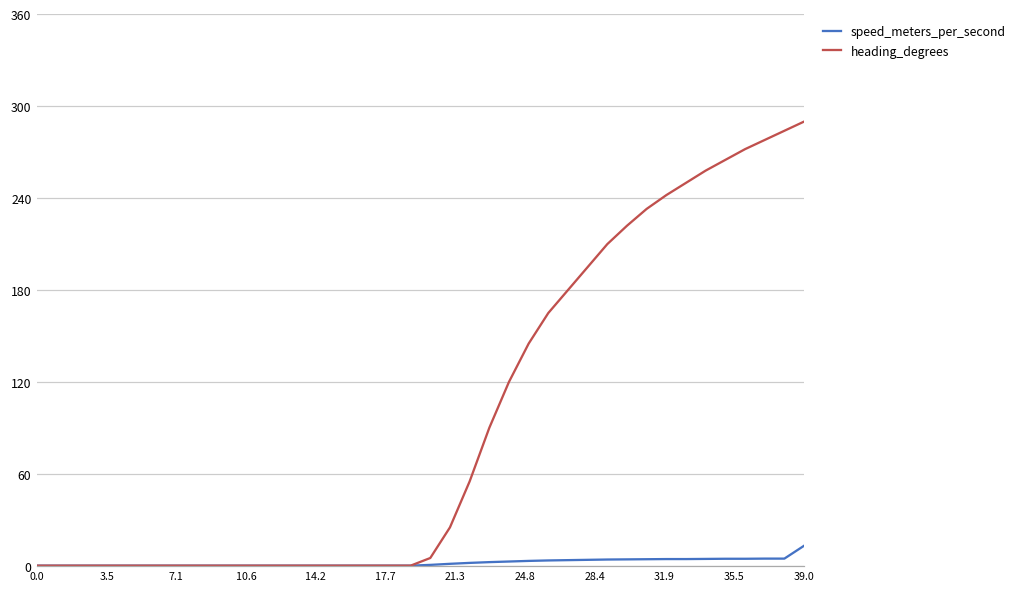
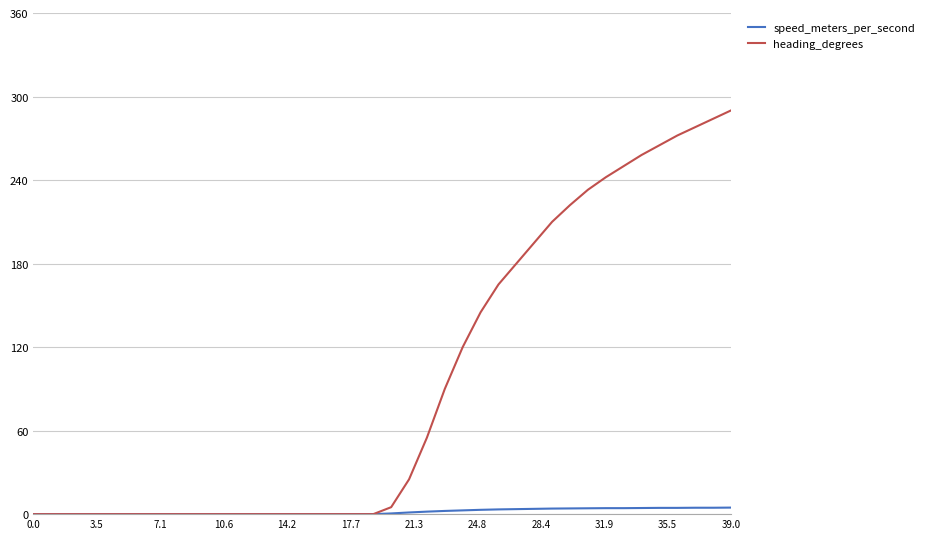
  {
    "speed_meters_per_second": {
-     "39.0": 13
+     "39.0": 5
    },
    "heading_degrees": {
      "39.0": 290
    }
  }
